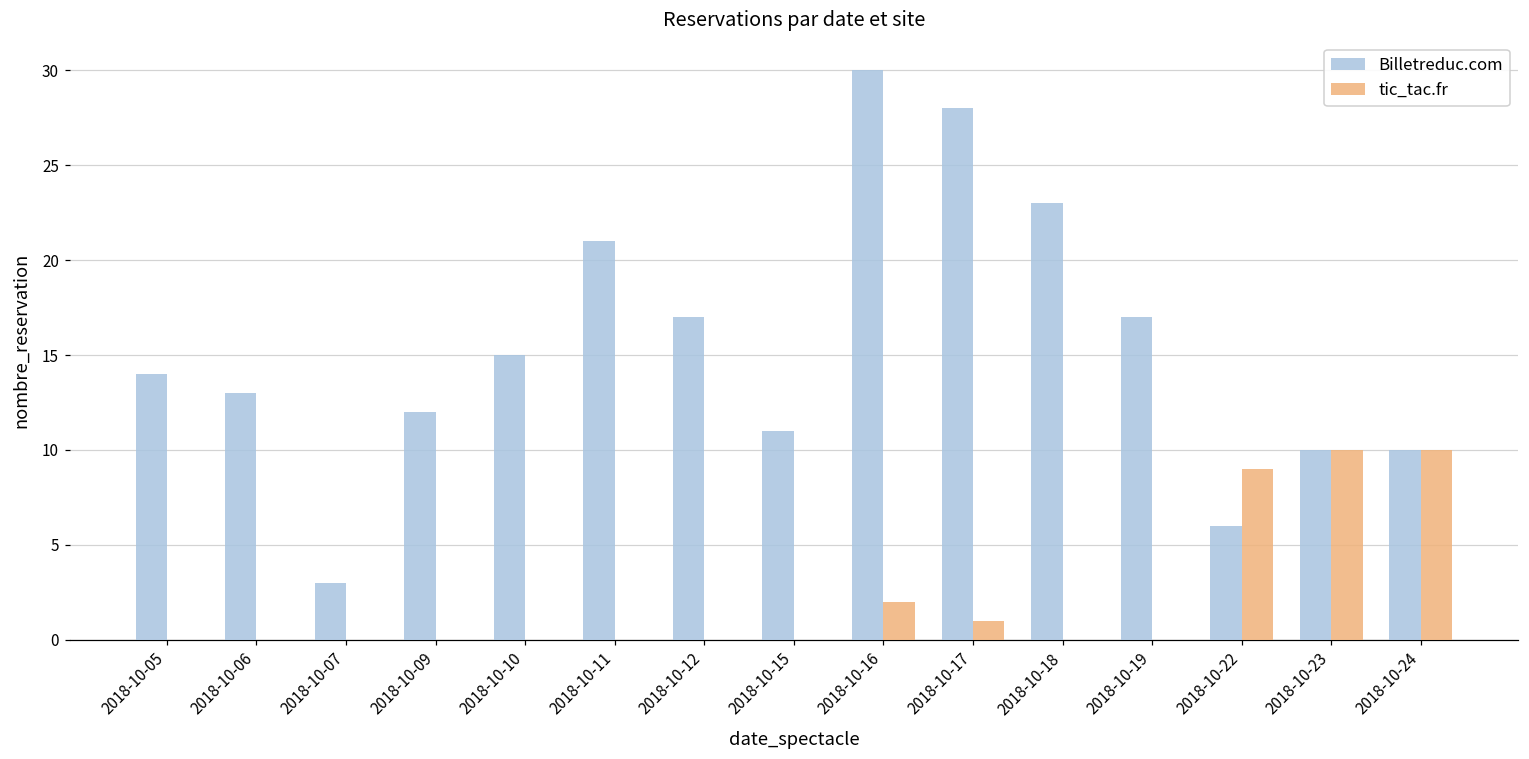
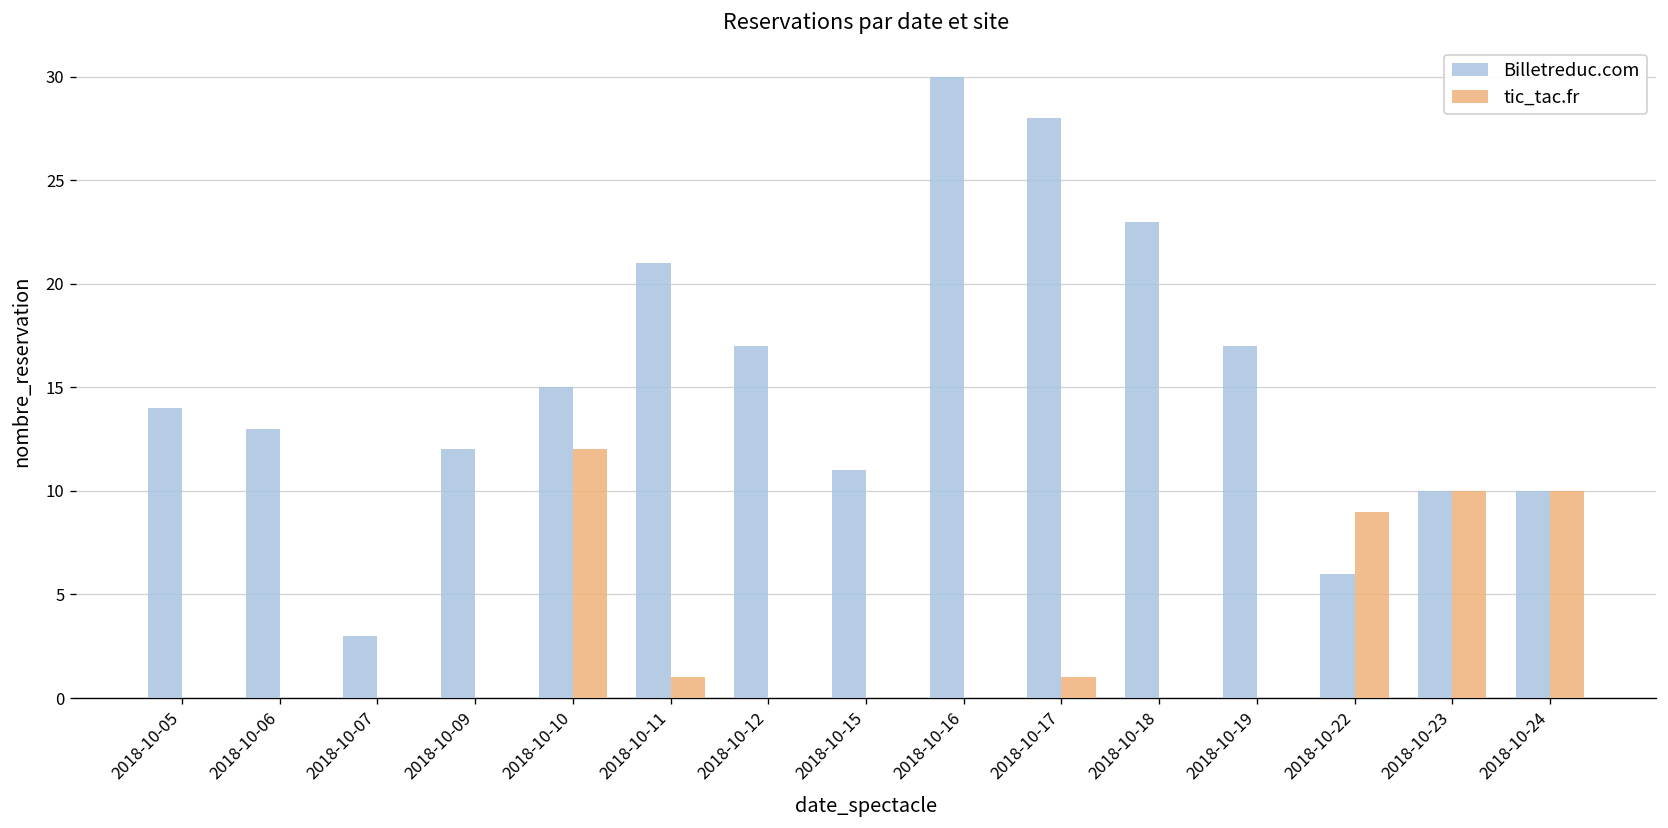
  {
    "Billetreduc.com": {
      "2018-10-05": 14,
      "2018-10-06": 13,
      "2018-10-07": 3,
      "2018-10-09": 12,
      "2018-10-10": 15,
      "2018-10-11": 21,
      "2018-10-12": 17,
      "2018-10-15": 11,
      "2018-10-16": 30,
      "2018-10-17": 28,
      "2018-10-18": 23,
      "2018-10-19": 17,
      "2018-10-22": 6,
      "2018-10-23": 10,
      "2018-10-24": 10
    },
    "tic_tac.fr": {
      "2018-10-05": 0,
      "2018-10-06": 0,
      "2018-10-07": 0,
      "2018-10-09": 0,
-     "2018-10-10": 0,
-     "2018-10-11": 0,
+     "2018-10-10": 12,
+     "2018-10-11": 1,
      "2018-10-12": 0,
      "2018-10-15": 0,
-     "2018-10-16": 2,
+     "2018-10-16": 0,
      "2018-10-17": 1,
      "2018-10-18": 0,
      "2018-10-19": 0,
      "2018-10-22": 9,
      "2018-10-23": 10,
      "2018-10-24": 10
    }
  }
